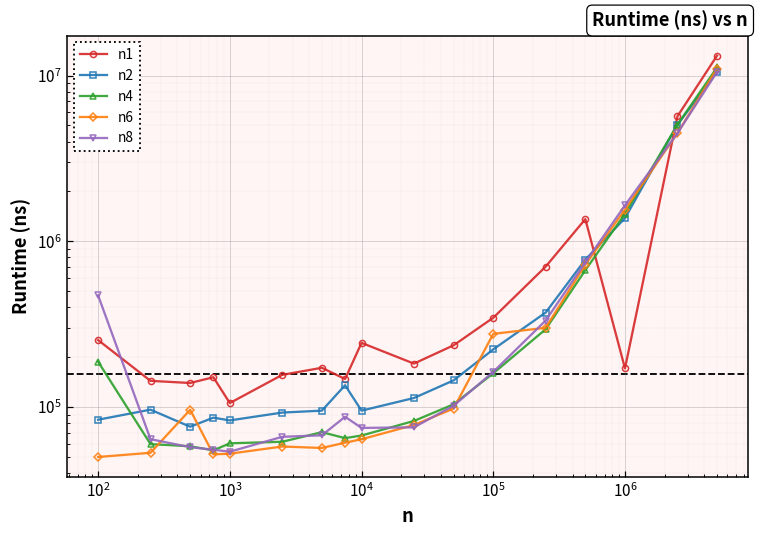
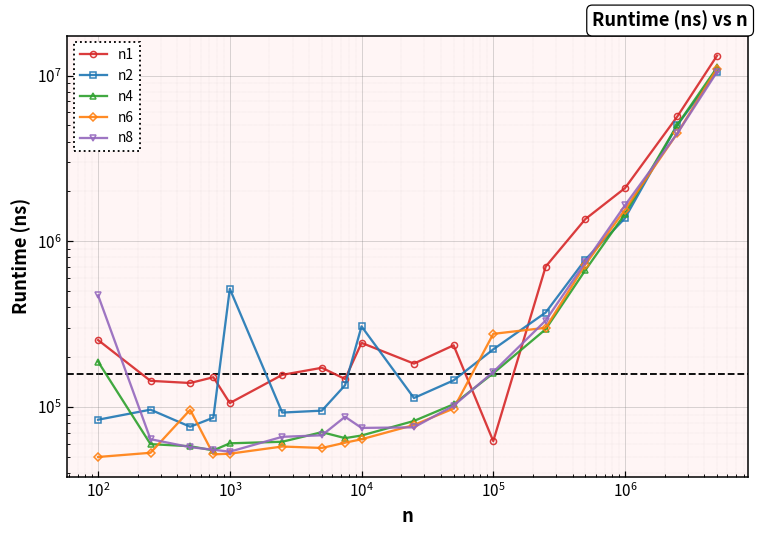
  {
    "n1": {
      "10^2": 250000,
      "10^3": 110000,
      "10^4": 240000,
-     "10^5": 350000,
-     "10^6": 170000
+     "10^5": 62000,
+     "10^6": 2100000
    },
    "n2": {
      "10^2": 80000,
-     "10^3": 80000,
-     "10^4": 100000,
+     "10^3": 520000,
+     "10^4": 310000,
      "10^5": 220000,
      "10^6": 1400000
    },
    "n4": {
      "10^2": 190000,
      "10^3": 60000,
      "10^4": 70000,
      "10^6": 1500000
    },
    "n6": {
      "10^2": 50000,
      "10^4": 64000,
      "10^5": 280000,
      "10^6": 1600000
    },
    "n8": {
      "10^2": 470000,
      "10^4": 70000,
      "10^6": 1600000
    }
  }
